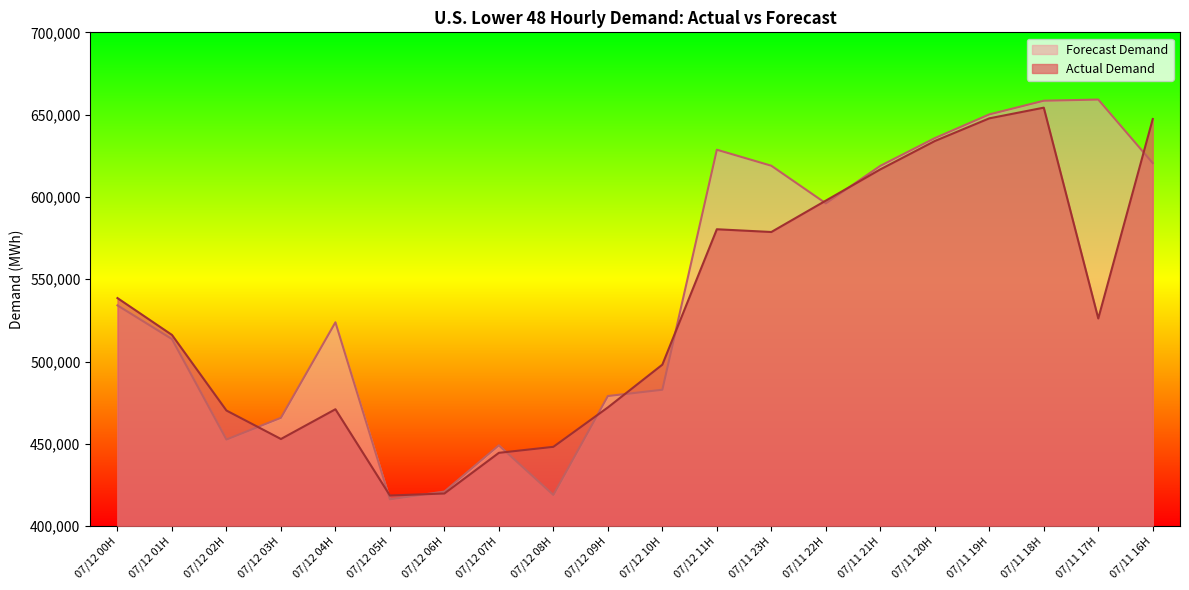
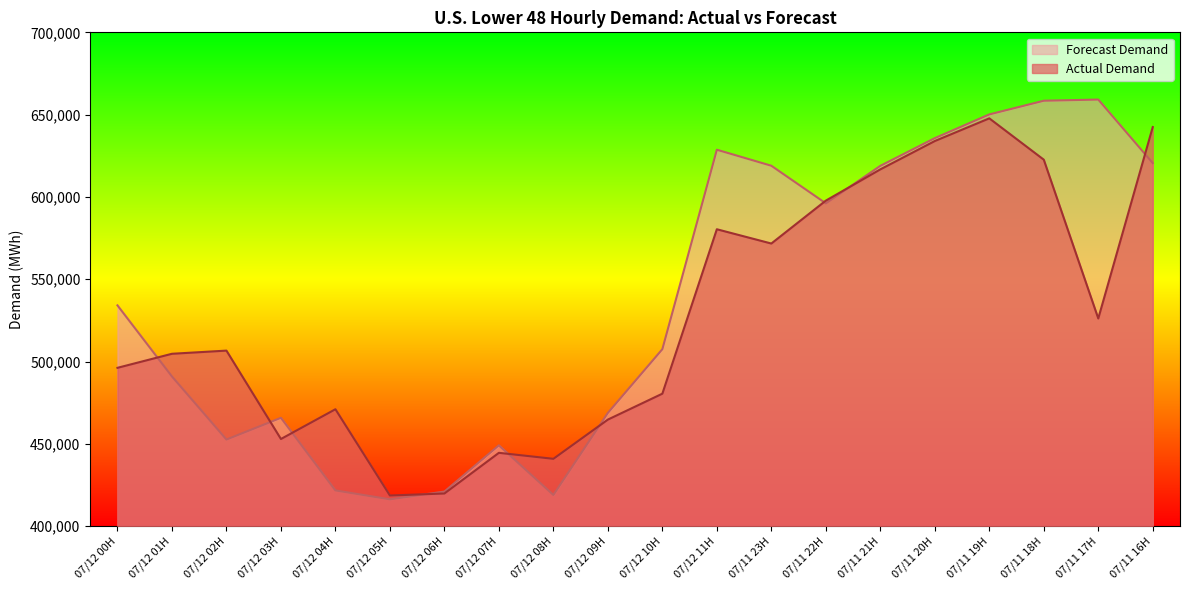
  {
    "Forecast Demand": {
      "07/12 00H": "534,000",
-     "07/12 01H": "514,000",
+     "07/12 01H": "491,000",
      "07/12 02H": "453,000",
      "07/12 03H": "466,000",
-     "07/12 04H": "524,000",
+     "07/12 04H": "422,000",
      "07/12 05H": "416,000",
      "07/12 07H": "449,000",
      "07/12 08H": "419,000",
-     "07/12 09H": "479,000",
-     "07/12 10H": "483,000",
+     "07/12 09H": "469,000",
+     "07/12 10H": "507,000",
      "07/12 11H": "629,000",
      "07/11 23H": "619,000",
      "07/11 22H": "596,000",
      "07/11 21H": "619,000",
      "07/11 20H": "636,000",
      "07/11 19H": "650,000",
      "07/11 18H": "658,000",
      "07/11 17H": "659,000",
      "07/11 16H": "621,000"
    },
    "Actual Demand": {
-     "07/12 00H": "539,000",
-     "07/12 01H": "516,000",
-     "07/12 02H": "470,000",
+     "07/12 00H": "496,000",
+     "07/12 01H": "505,000",
+     "07/12 02H": "507,000",
      "07/12 03H": "453,000",
      "07/12 04H": "471,000",
      "07/12 05H": "419,000",
      "07/12 07H": "445,000",
-     "07/12 08H": "448,000",
-     "07/12 09H": "472,000",
-     "07/12 10H": "498,000",
+     "07/12 08H": "441,000",
+     "07/12 09H": "465,000",
+     "07/12 10H": "480,000",
      "07/12 11H": "580,000",
-     "07/11 23H": "579,000",
+     "07/11 23H": "572,000",
      "07/11 22H": "598,000",
      "07/11 21H": "617,000",
      "07/11 20H": "634,000",
      "07/11 19H": "648,000",
-     "07/11 18H": "654,000",
+     "07/11 18H": "623,000",
      "07/11 17H": "526,000",
-     "07/11 16H": "647,000"
+     "07/11 16H": "642,000"
    }
  }
